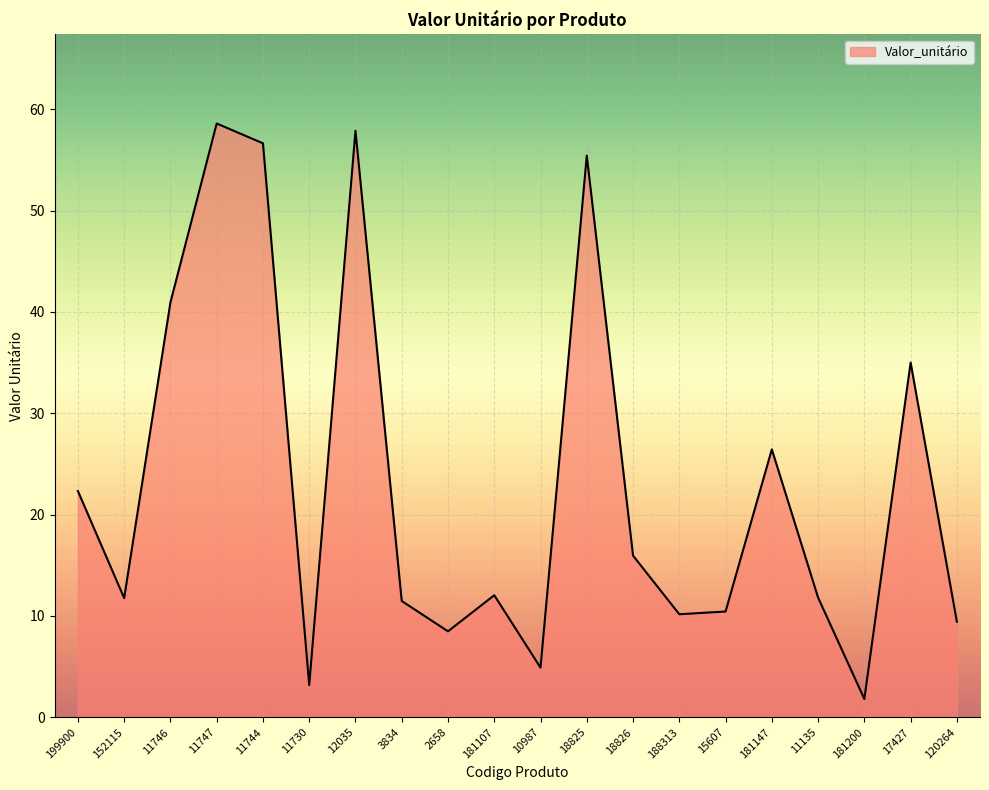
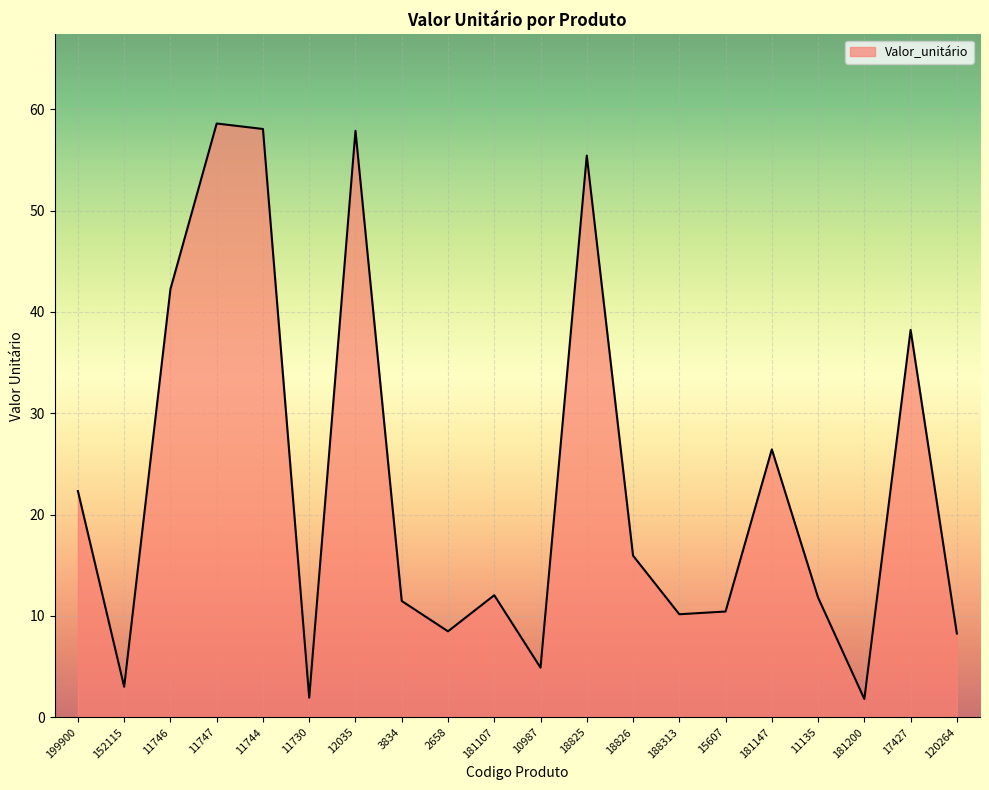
  {
    "199900": 22.3,
-   "152115": 11.8,
-   "11746": 40.9,
+   "152115": 3.0,
+   "11746": 42.3,
    "11747": 58.6,
-   "11744": 56.6,
-   "11730": 3.2,
+   "11744": 58.1,
+   "11730": 1.9,
    "12035": 57.9,
    "3834": 11.5,
    "2658": 8.5,
    "181107": 12.0,
    "10987": 4.9,
    "18825": 55.4,
    "18826": 16.0,
    "188313": 10.2,
    "15607": 10.4,
    "181147": 26.4,
    "11135": 11.8,
    "181200": 1.8,
-   "17427": 35.0,
-   "120264": 9.4
+   "17427": 38.2,
+   "120264": 8.3
  }
